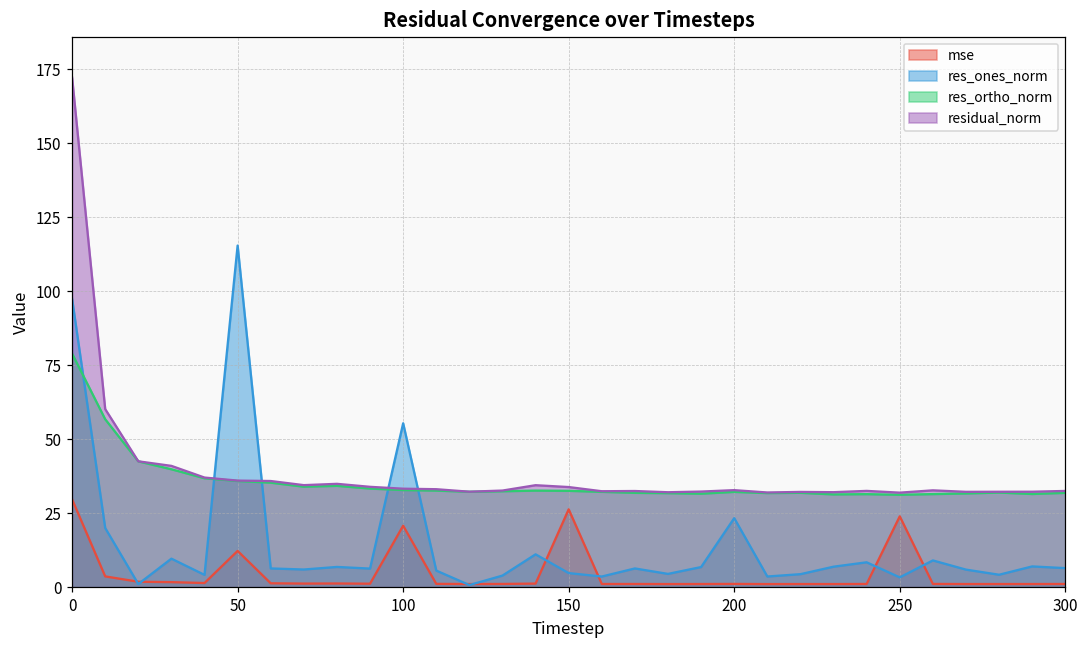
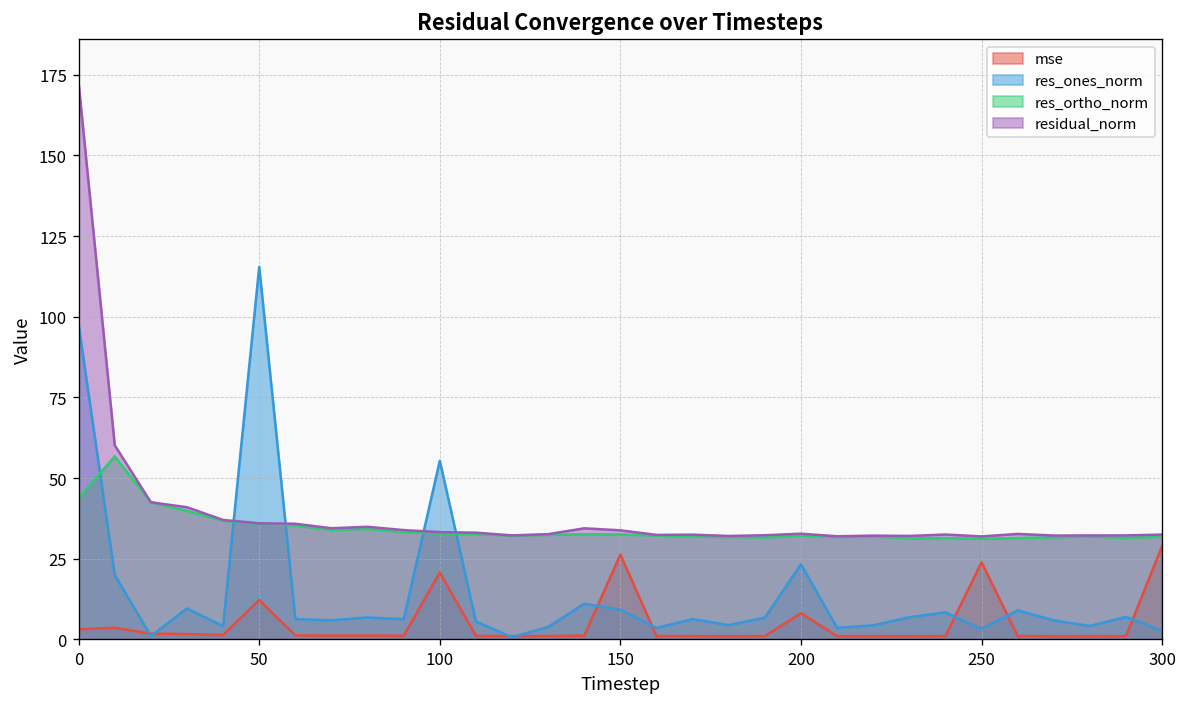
  {
    "mse": {
-     "0": 30,
+     "0": 3,
      "50": 12,
      "100": 21,
      "150": 26,
-     "200": 1,
+     "200": 8,
      "250": 24,
-     "300": 1
+     "300": 29
    },
    "res_ones_norm": {
      "0": 97,
      "50": 115,
      "100": 55,
-     "150": 5,
+     "150": 9,
      "200": 23,
      "250": 3,
-     "300": 6
+     "300": 3
    },
    "res_ortho_norm": {
-     "0": 79,
+     "0": 44,
      "150": 33
    },
    "residual_norm": {
      "0": 172,
      "150": 34
    }
  }
